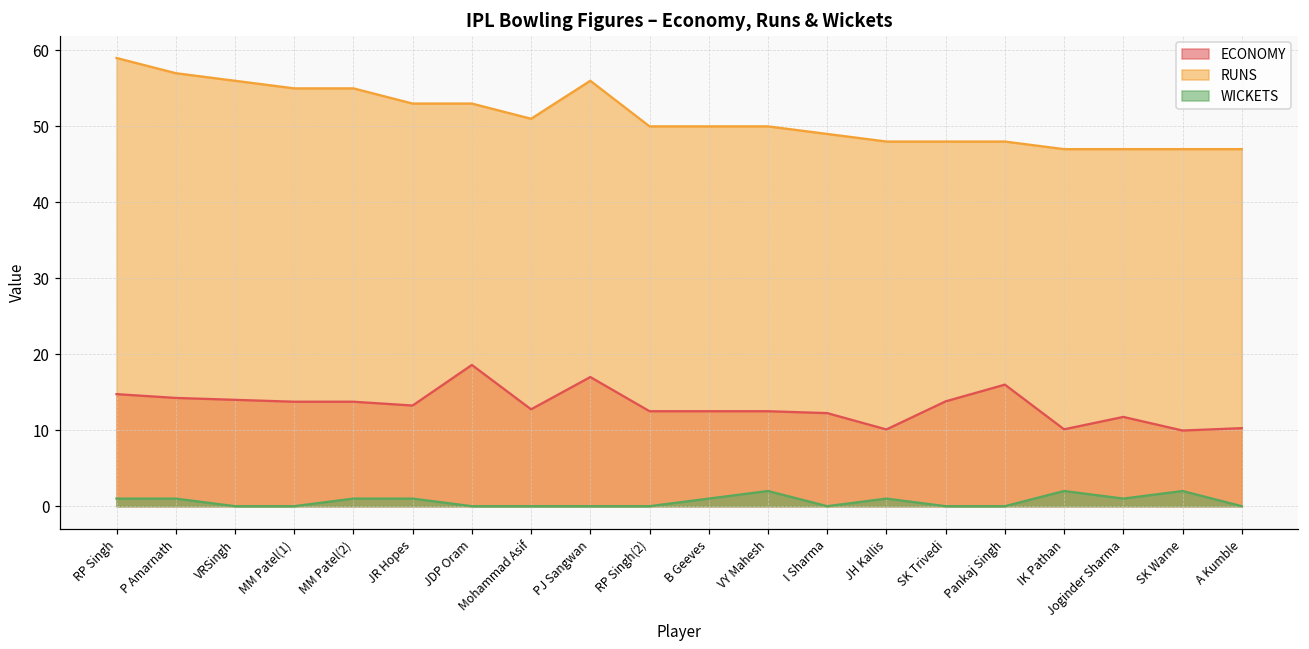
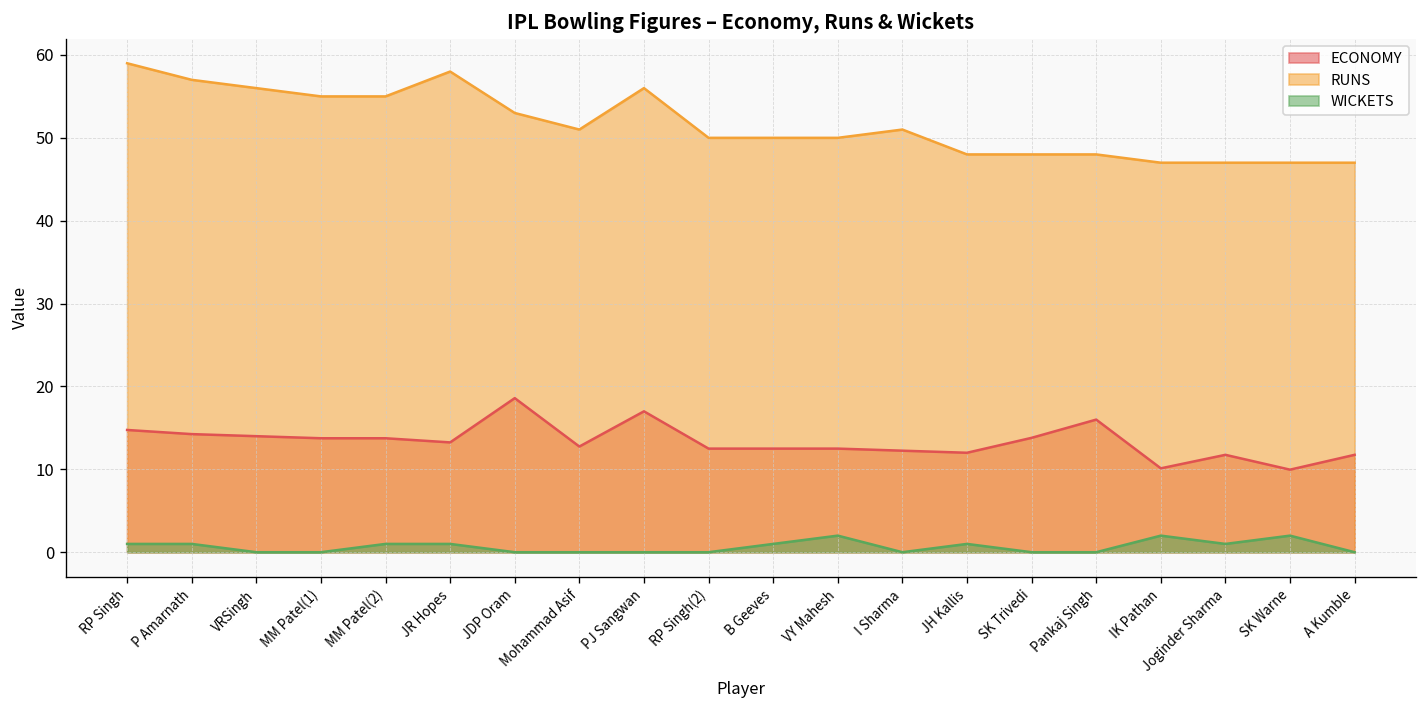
  {
    "ECONOMY": {
      "RP Singh": 15,
      "P Amarnath": 14,
      "VRSingh": 14,
      "MM Patel(1)": 14,
      "MM Patel(2)": 14,
      "JR Hopes": 13,
      "JDP Oram": 19,
      "Mohammad Asif": 13,
      "PJ Sangwan": 17,
      "RP Singh(2)": 13,
      "B Geeves": 13,
      "VY Mahesh": 13,
      "I Sharma": 12,
-     "JH Kallis": 10,
+     "JH Kallis": 12,
      "SK Trivedi": 14,
      "Pankaj Singh": 16,
      "IK Pathan": 10,
      "Joginder Sharma": 12,
      "SK Warne": 10,
-     "A Kumble": 10
+     "A Kumble": 12
    },
    "RUNS": {
      "RP Singh": 59,
      "P Amarnath": 57,
      "VRSingh": 56,
      "MM Patel(1)": 55,
      "MM Patel(2)": 55,
-     "JR Hopes": 53,
+     "JR Hopes": 58,
      "JDP Oram": 53,
      "Mohammad Asif": 51,
      "PJ Sangwan": 56,
      "RP Singh(2)": 50,
      "B Geeves": 50,
      "VY Mahesh": 50,
-     "I Sharma": 49,
+     "I Sharma": 51,
      "JH Kallis": 48,
      "SK Trivedi": 48,
      "Pankaj Singh": 48,
      "IK Pathan": 47,
      "Joginder Sharma": 47,
      "SK Warne": 47,
      "A Kumble": 47
    },
    "WICKETS": {
      "RP Singh": 1,
      "P Amarnath": 1,
      "VRSingh": 0,
      "MM Patel(1)": 0,
      "MM Patel(2)": 1,
      "JR Hopes": 1,
      "JDP Oram": 0,
      "Mohammad Asif": 0,
      "PJ Sangwan": 0,
      "RP Singh(2)": 0,
      "B Geeves": 1,
      "VY Mahesh": 2,
      "I Sharma": 0,
      "JH Kallis": 1,
      "SK Trivedi": 0,
      "Pankaj Singh": 0,
      "IK Pathan": 2,
      "Joginder Sharma": 1,
      "SK Warne": 2,
      "A Kumble": 0
    }
  }
